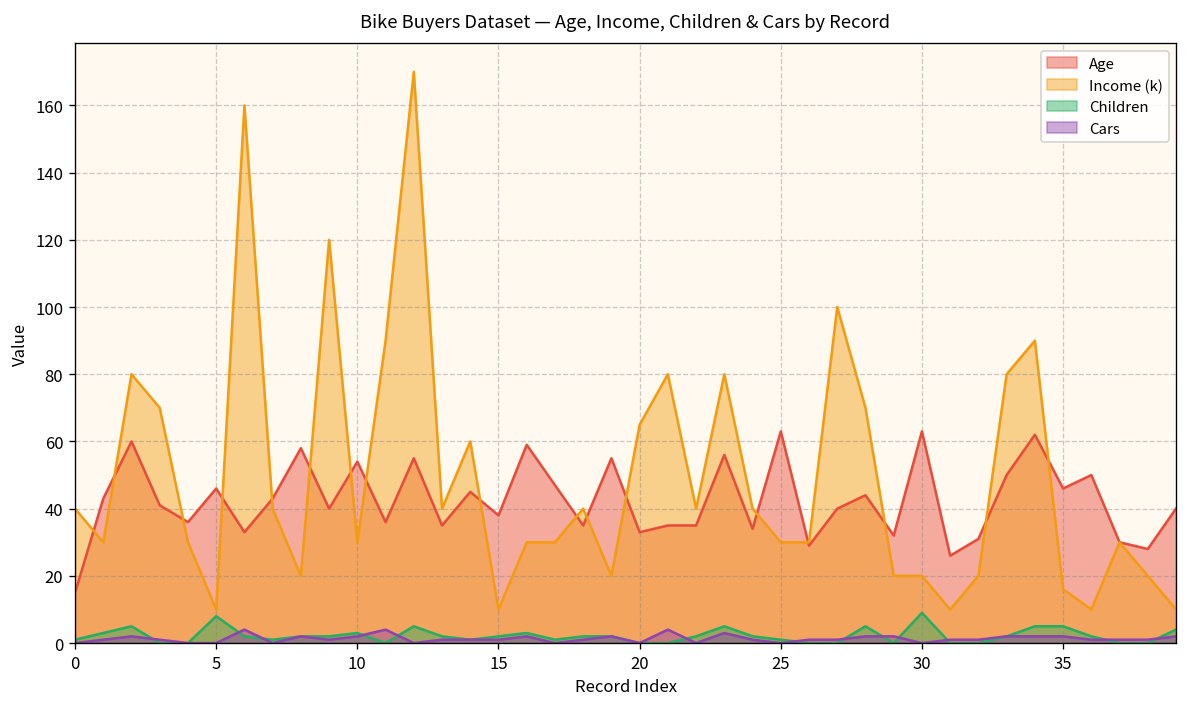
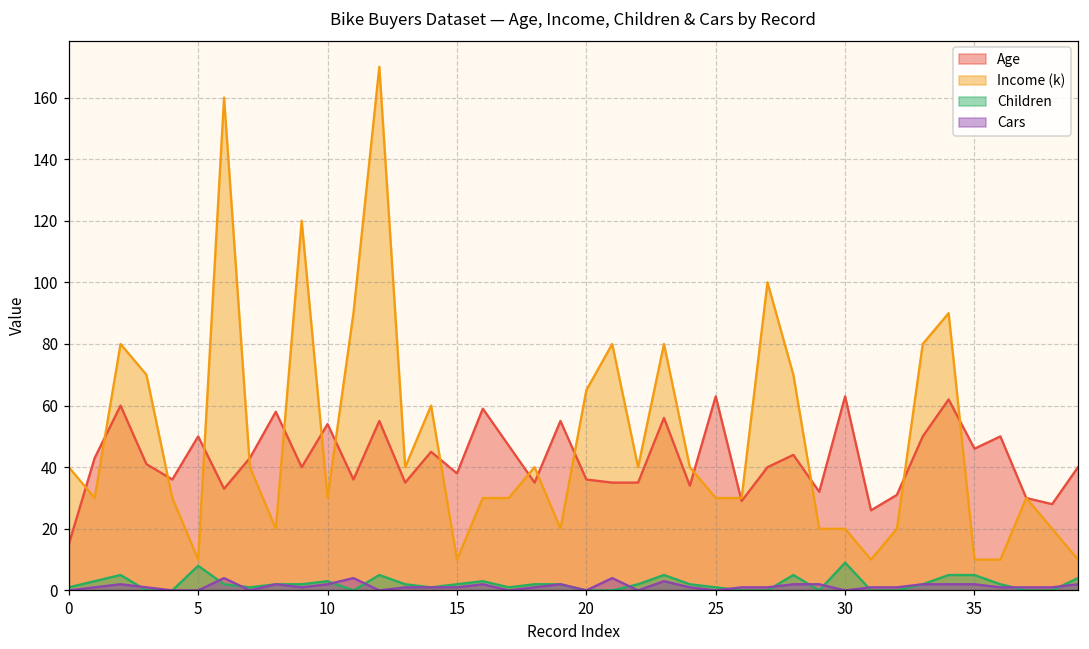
  {
    "Age": {
      "0": 15,
-     "5": 46,
+     "5": 50,
      "10": 54,
      "15": 38,
-     "20": 33,
+     "20": 36,
      "25": 63,
      "30": 63,
      "35": 46
    },
    "Income (k)": {
      "0": 40,
      "5": 10,
      "10": 30,
      "15": 10,
      "20": 65,
      "25": 30,
      "30": 20,
-     "35": 16
+     "35": 10
    },
    "Children": {
      "0": 1,
      "5": 8,
      "10": 3,
      "15": 2,
      "25": 1,
      "30": 9,
      "35": 5
    },
    "Cars": {
      "0": 0,
      "5": 0,
      "10": 2,
      "15": 1,
      "25": 0,
      "30": 0,
      "35": 2
    }
  }
